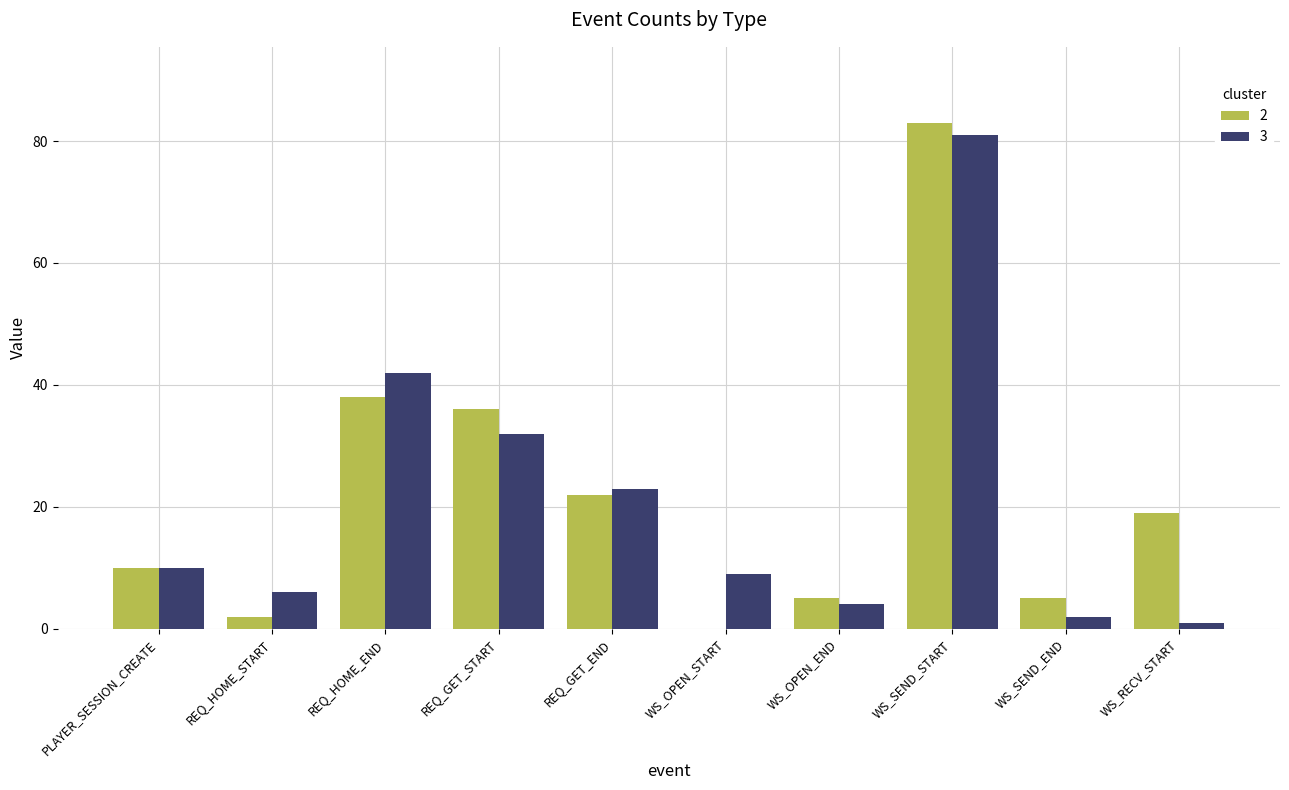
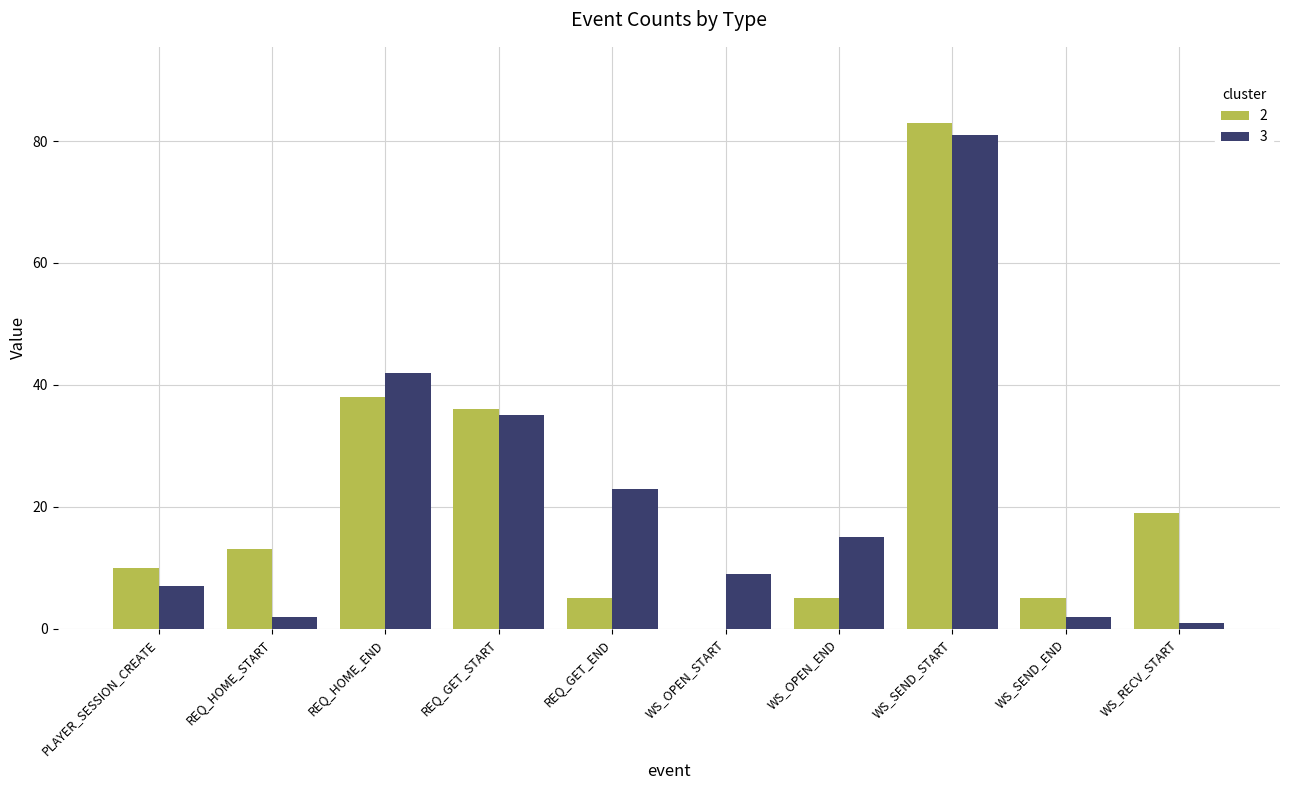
  {
    "2": {
      "PLAYER_SESSION_CREATE": 10,
-     "REQ_HOME_START": 2,
+     "REQ_HOME_START": 13,
      "REQ_HOME_END": 38,
      "REQ_GET_START": 36,
-     "REQ_GET_END": 22,
+     "REQ_GET_END": 5,
      "WS_OPEN_START": 0,
      "WS_OPEN_END": 5,
      "WS_SEND_START": 83,
      "WS_SEND_END": 5,
      "WS_RECV_START": 19
    },
    "3": {
-     "PLAYER_SESSION_CREATE": 10,
-     "REQ_HOME_START": 6,
+     "PLAYER_SESSION_CREATE": 7,
+     "REQ_HOME_START": 2,
      "REQ_HOME_END": 42,
-     "REQ_GET_START": 32,
+     "REQ_GET_START": 35,
      "REQ_GET_END": 23,
      "WS_OPEN_START": 9,
-     "WS_OPEN_END": 4,
+     "WS_OPEN_END": 15,
      "WS_SEND_START": 81,
      "WS_SEND_END": 2,
      "WS_RECV_START": 1
    }
  }
